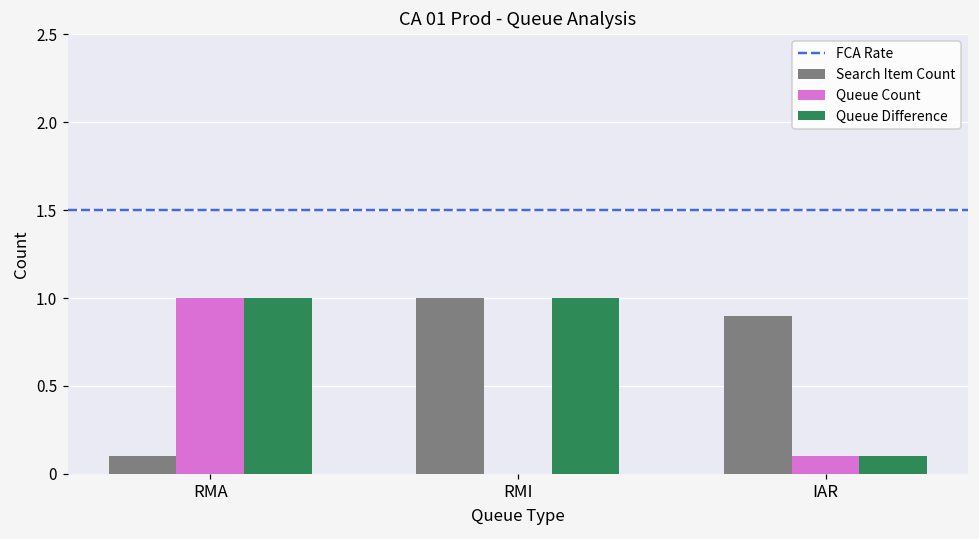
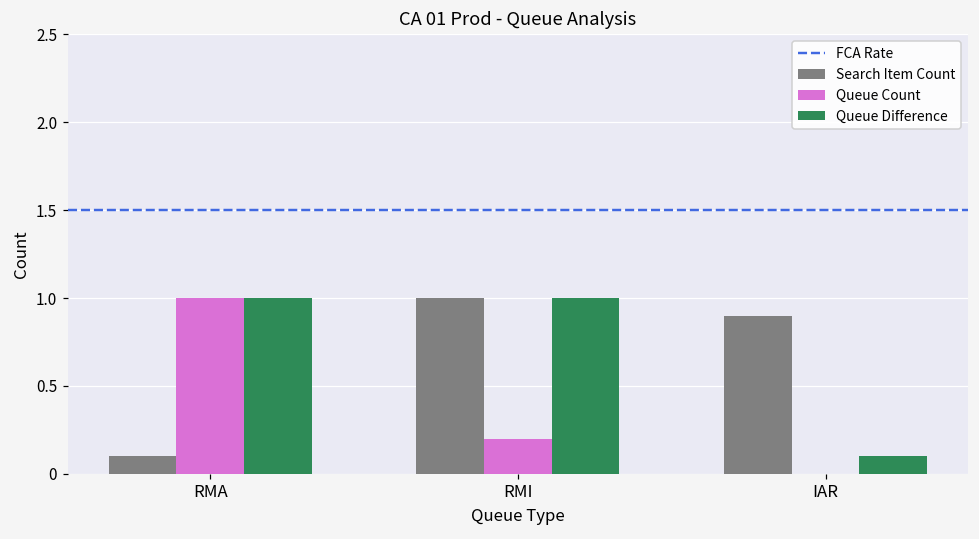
  {
    "Search Item Count": {
      "RMA": 0.1,
      "RMI": 1.0,
      "IAR": 0.9
    },
    "Queue Count": {
      "RMA": 1.0,
-     "RMI": 0.0,
-     "IAR": 0.1
+     "RMI": 0.2,
+     "IAR": 0.0
    },
    "Queue Difference": {
      "RMA": 1.0,
      "RMI": 1.0,
      "IAR": 0.1
    }
  }
